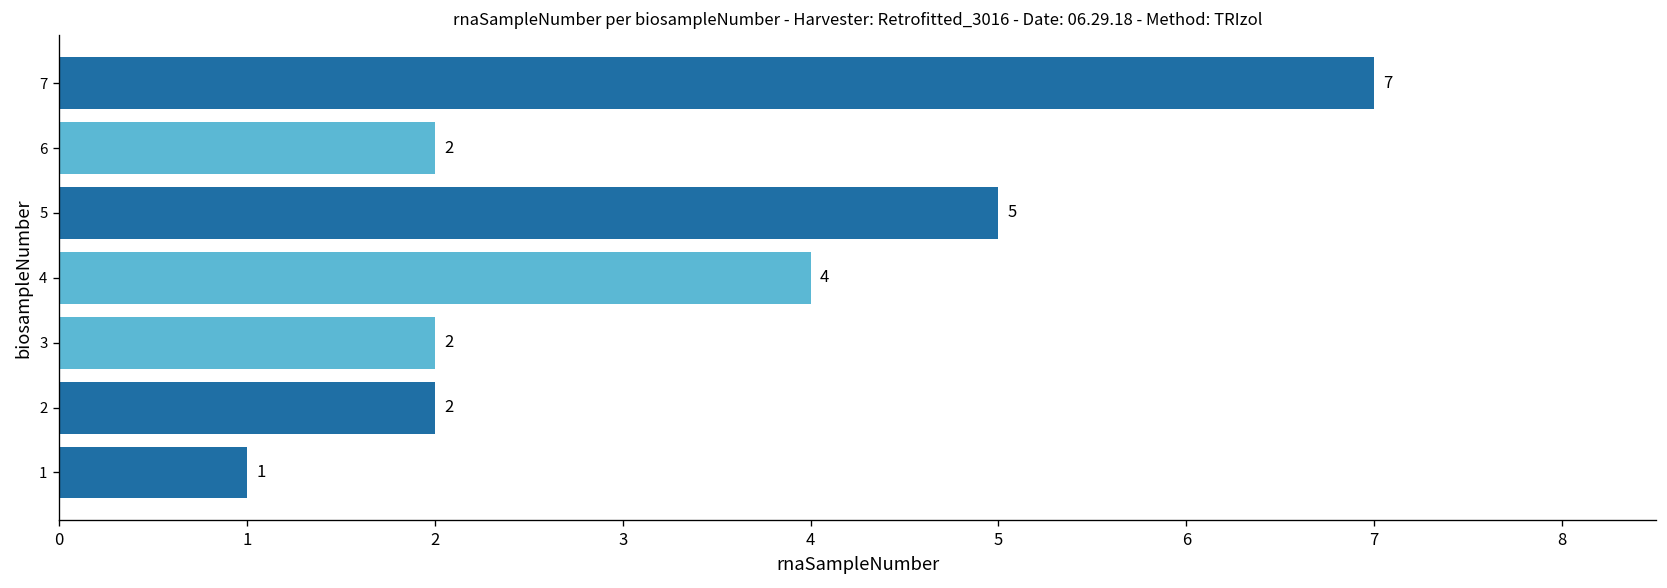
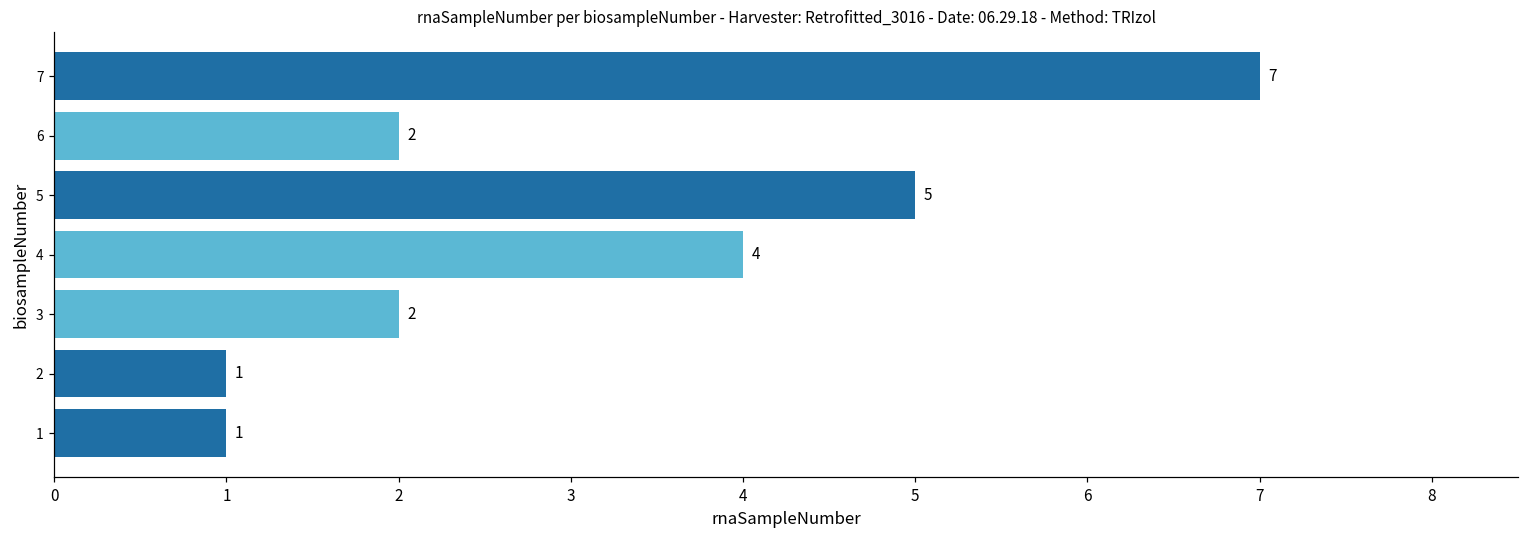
  {
    "7": 7,
    "6": 2,
    "5": 5,
    "4": 4,
    "3": 2,
-   "2": 2,
+   "2": 1,
    "1": 1
  }
